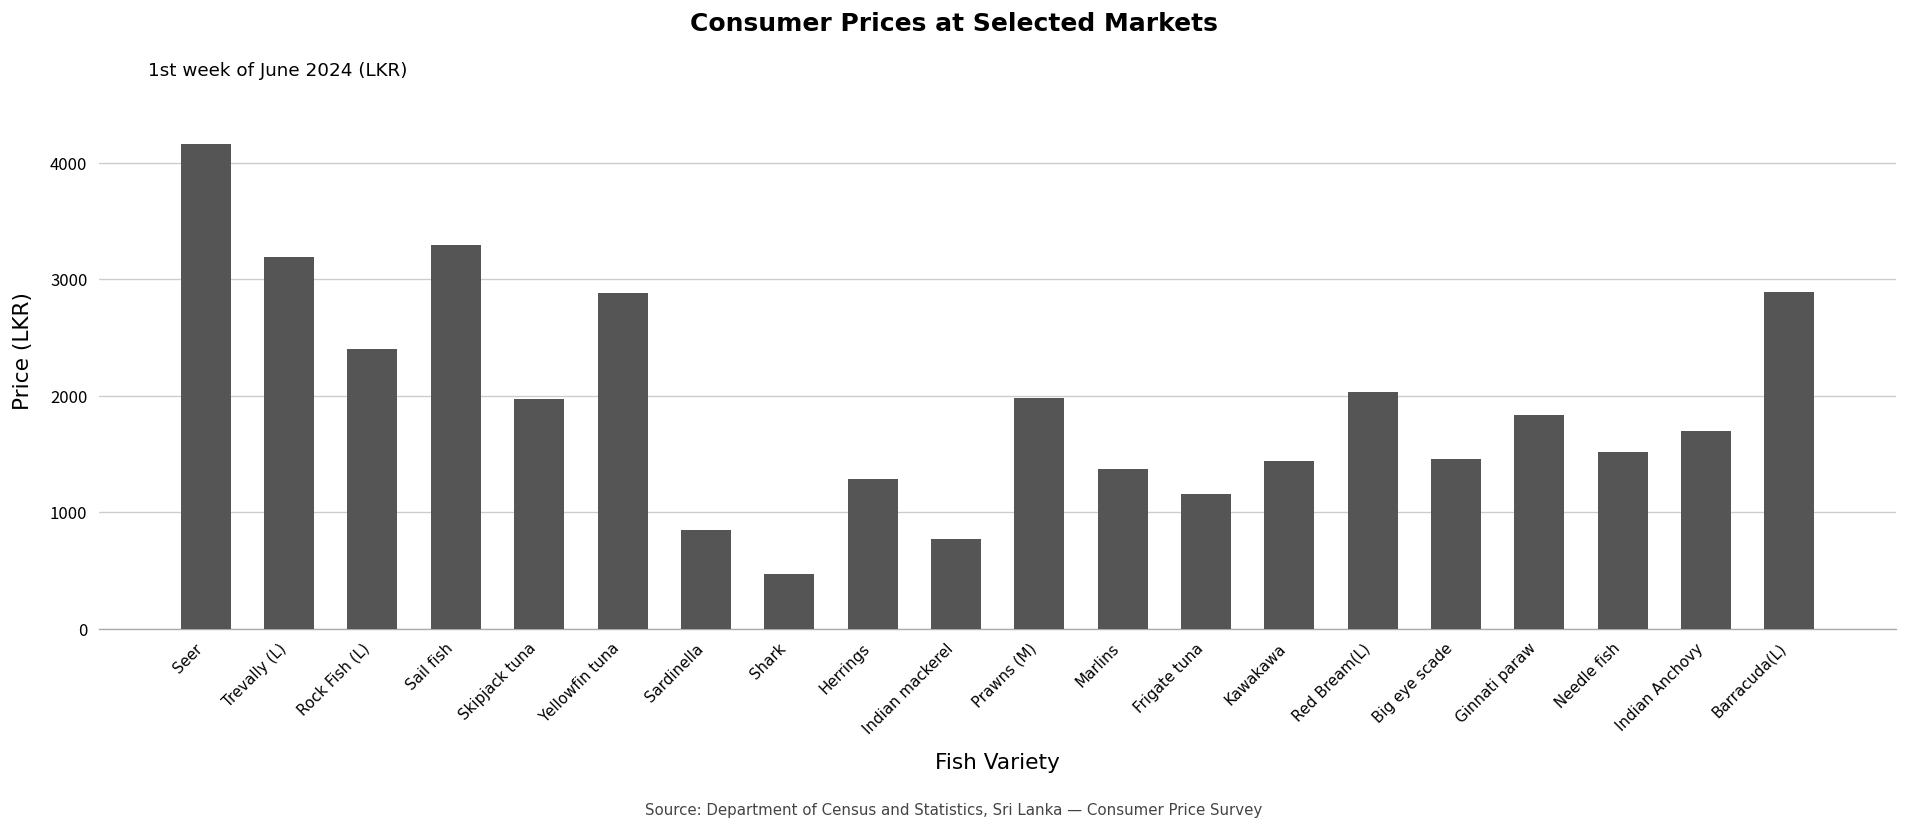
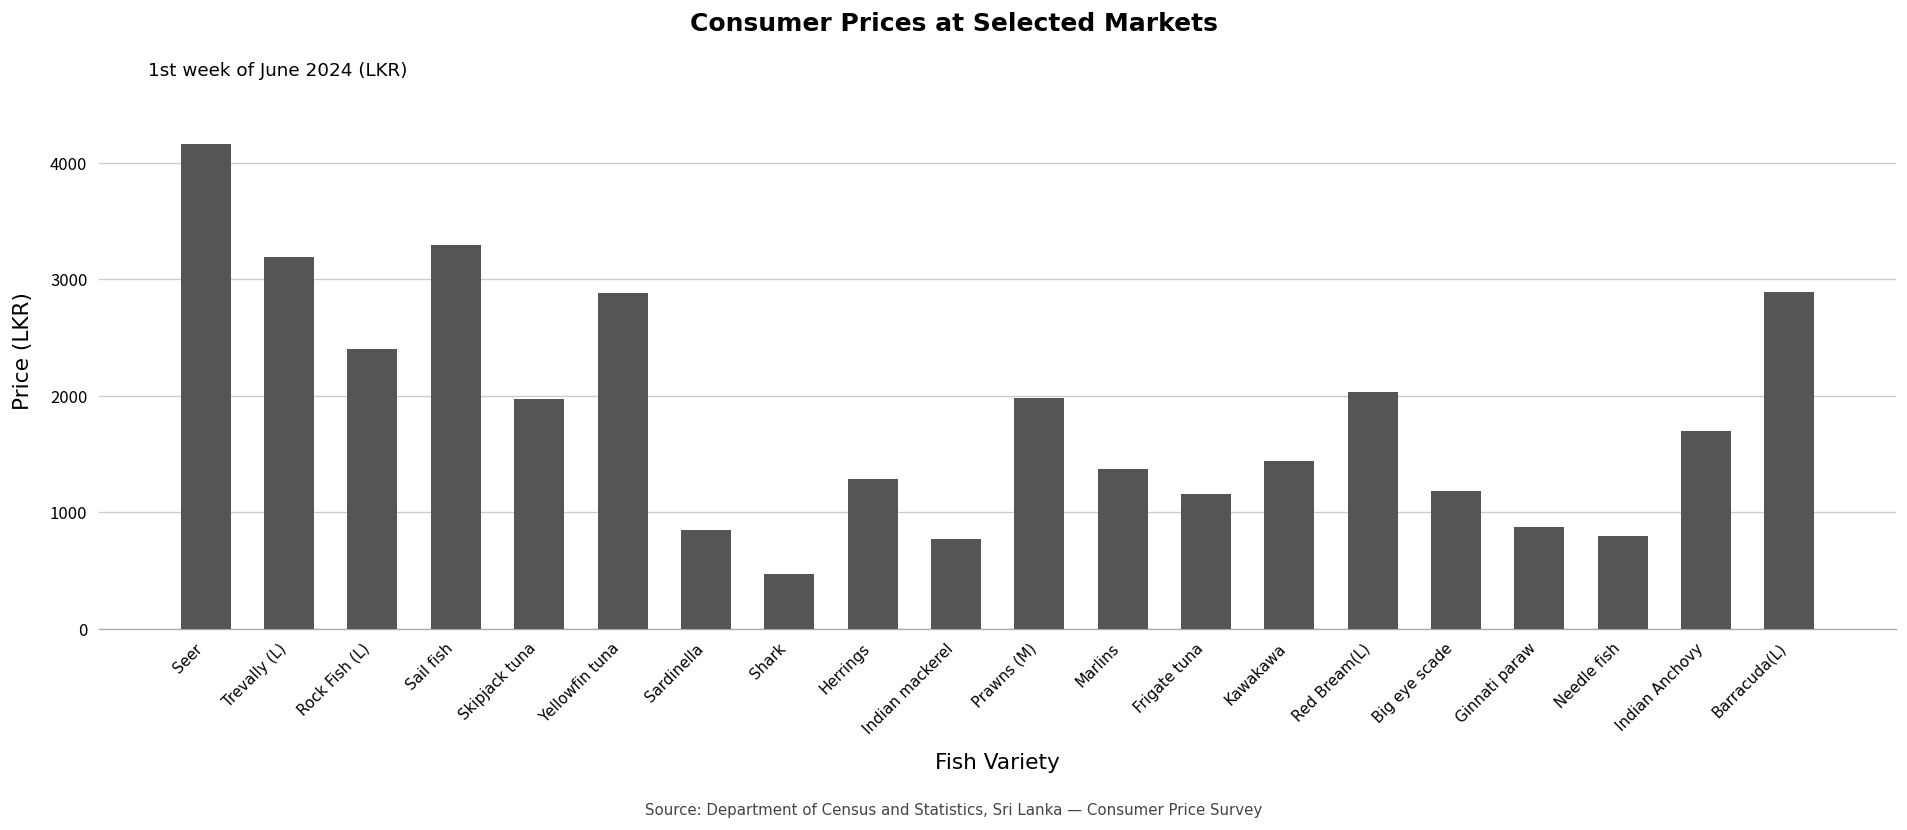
  {
    "Seer": 4200,
    "Trevally (L)": 3200,
    "Rock Fish (L)": 2400,
    "Sail fish": 3300,
    "Skipjack tuna": 2000,
    "Yellowfin tuna": 2900,
    "Sardinella": 800,
    "Shark": 500,
    "Herrings": 1300,
    "Indian mackerel": 800,
    "Prawns (M)": 2000,
    "Marlins": 1400,
    "Frigate tuna": 1200,
    "Kawakawa": 1400,
    "Red Bream(L)": 2000,
-   "Big eye scade": 1500,
-   "Ginnati paraw": 1800,
-   "Needle fish": 1500,
+   "Big eye scade": 1200,
+   "Ginnati paraw": 900,
+   "Needle fish": 800,
    "Indian Anchovy": 1700,
    "Barracuda(L)": 2900
  }
